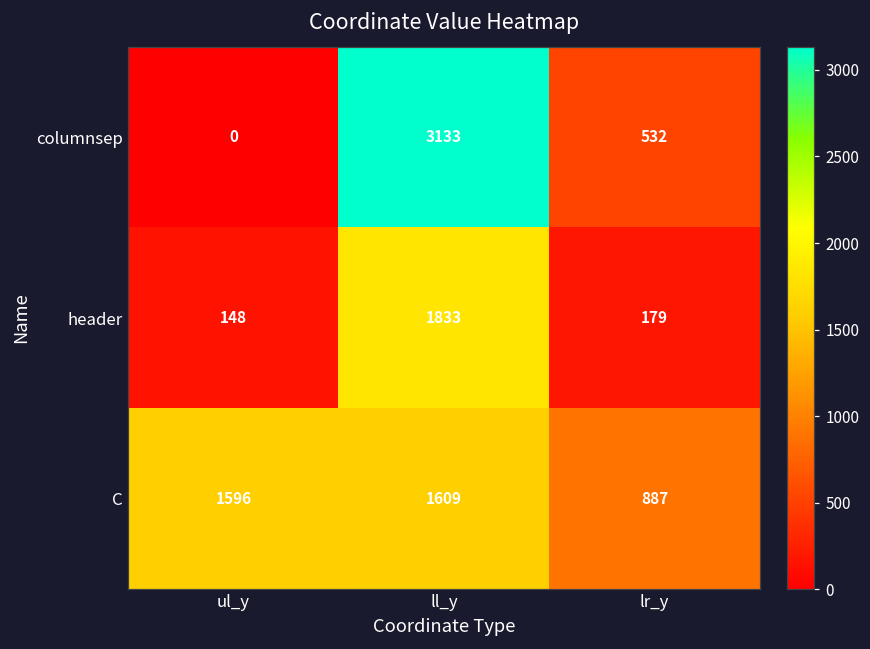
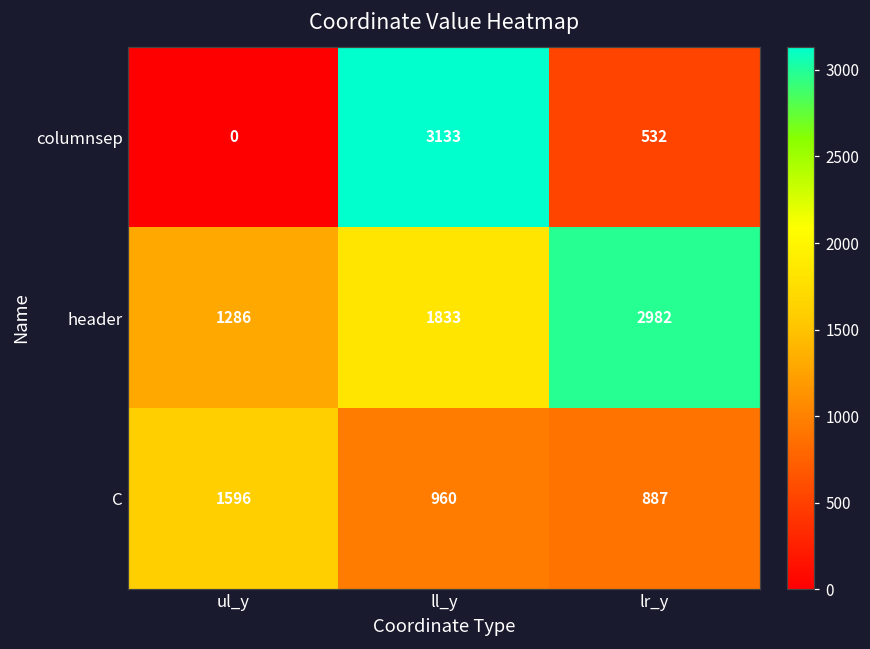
  {
    "columnsep": {
      "ul_y": 0,
      "ll_y": 3133,
      "lr_y": 532
    },
    "header": {
-     "ul_y": 148,
+     "ul_y": 1286,
      "ll_y": 1833,
-     "lr_y": 179
+     "lr_y": 2982
    },
    "C": {
      "ul_y": 1596,
-     "ll_y": 1609,
+     "ll_y": 960,
      "lr_y": 887
    }
  }
